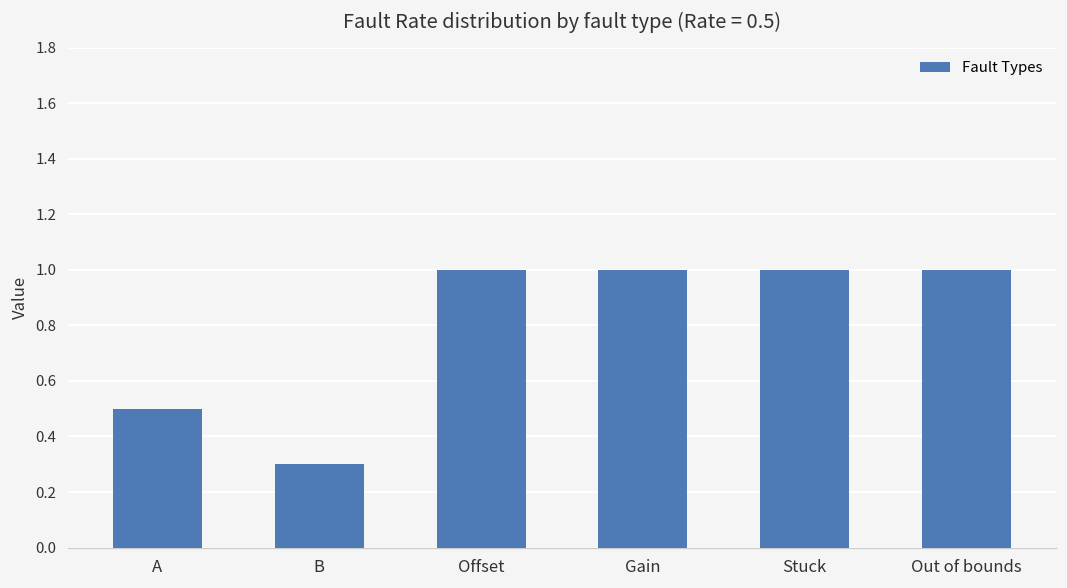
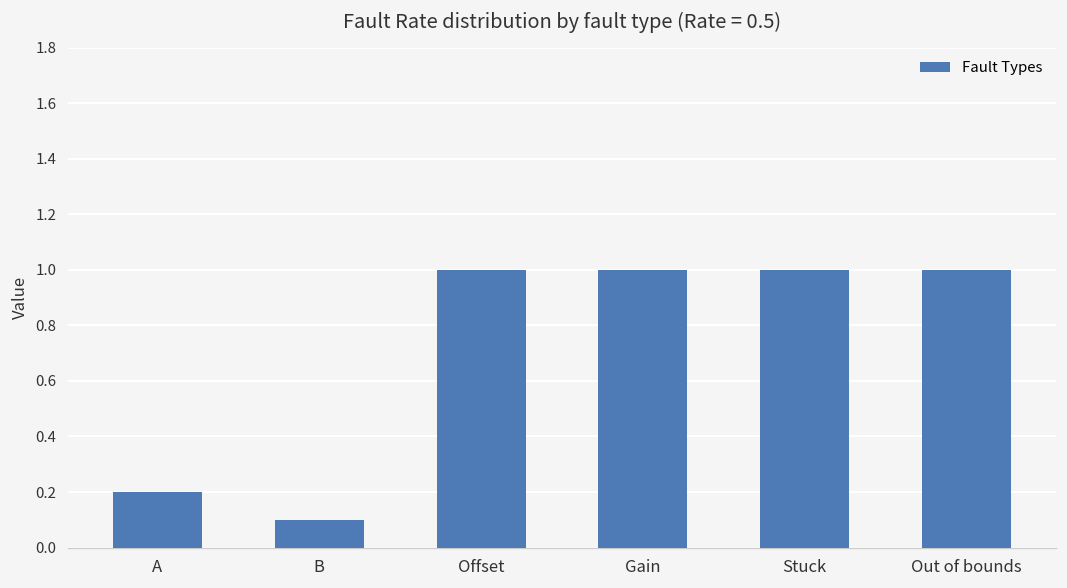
  {
-   "A": 0.5,
-   "B": 0.3,
+   "A": 0.2,
+   "B": 0.1,
    "Offset": 1.0,
    "Gain": 1.0,
    "Stuck": 1.0,
    "Out of bounds": 1.0
  }
